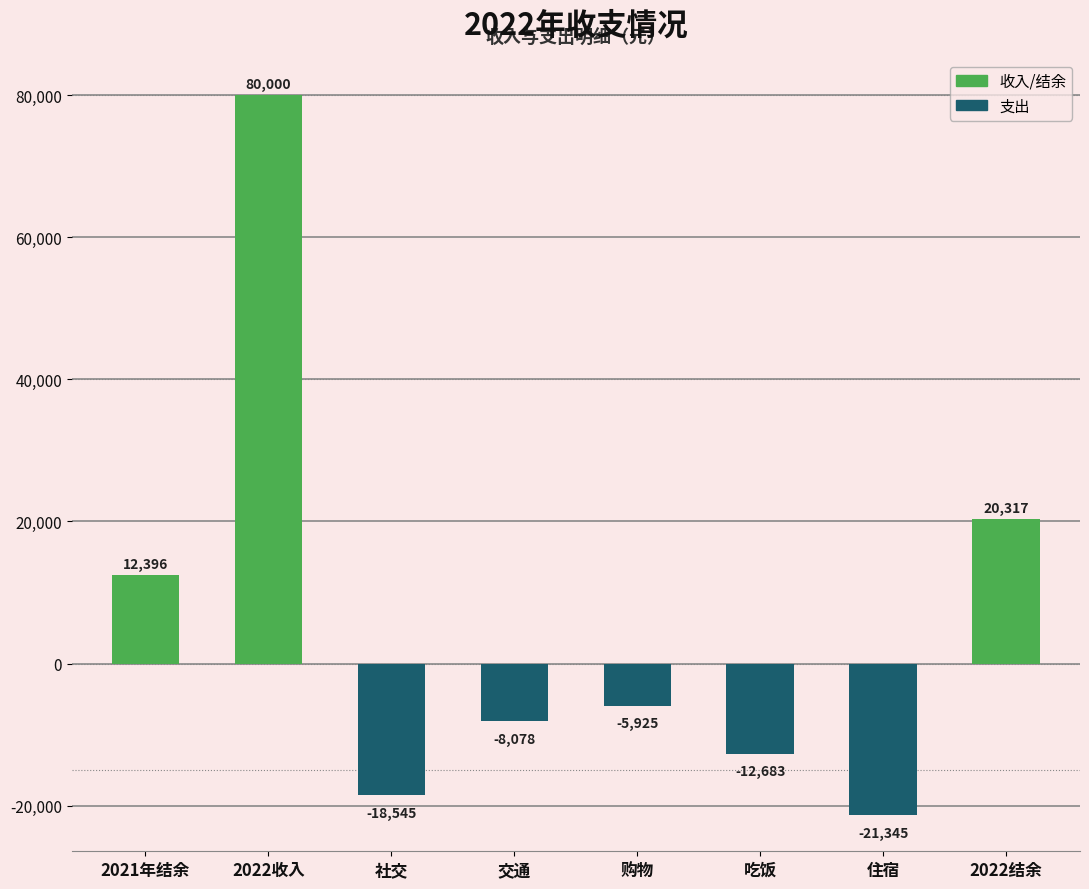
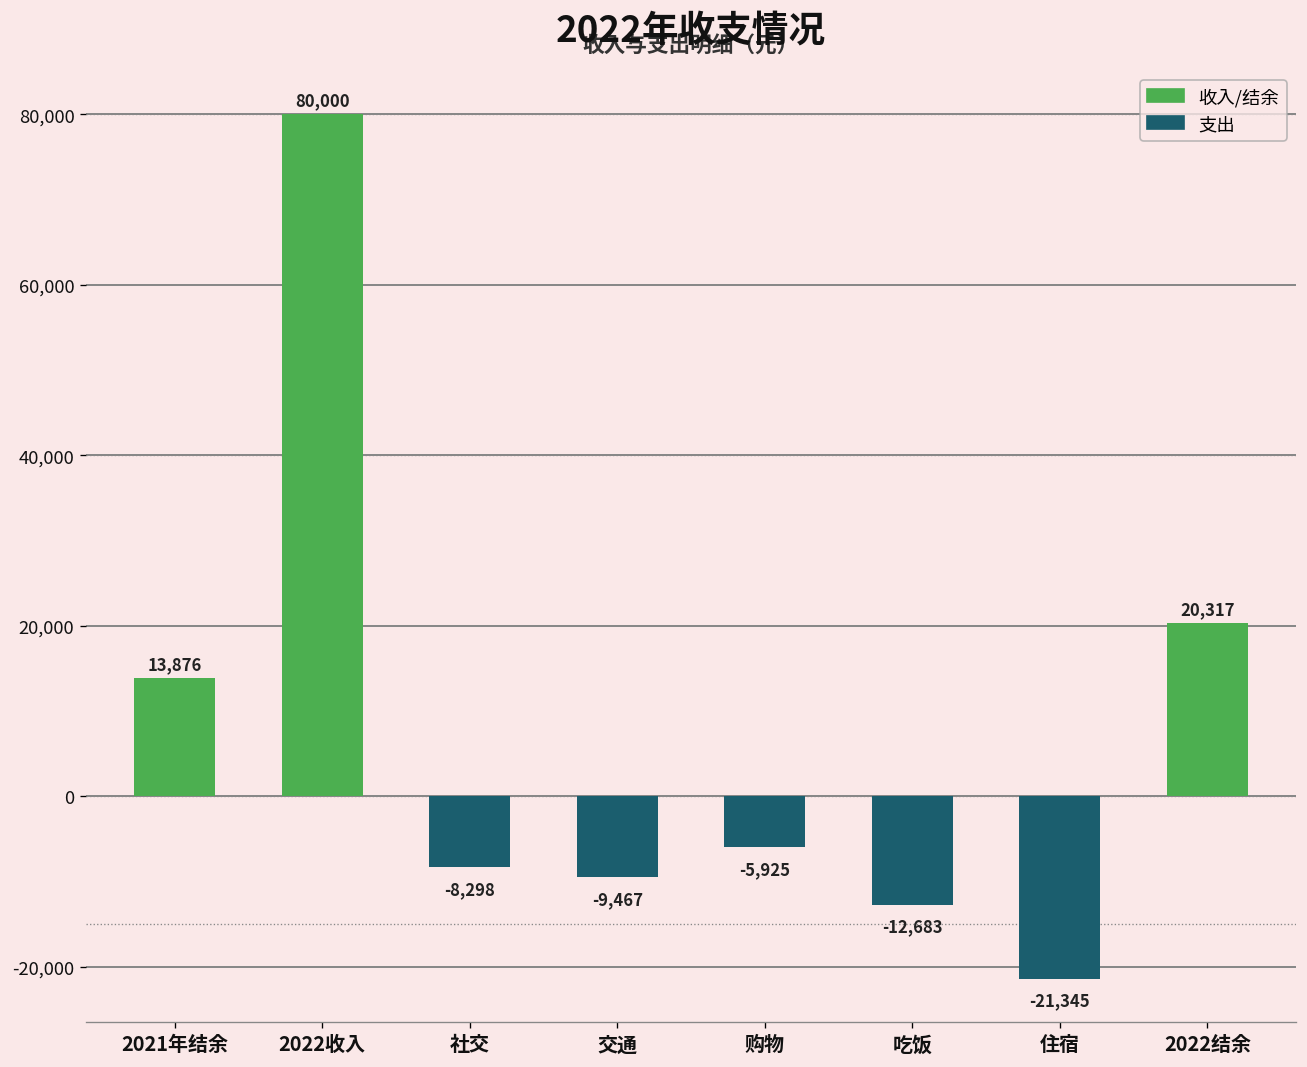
  {
-   "2021年结余": "12,396",
+   "2021年结余": "13,876",
    "2022收入": "80,000",
-   "社交": "-18,545",
-   "交通": "-8,078",
+   "社交": "-8,298",
+   "交通": "-9,467",
    "购物": "-5,925",
    "吃饭": "-12,683",
    "住宿": "-21,345",
    "2022结余": "20,317"
  }
